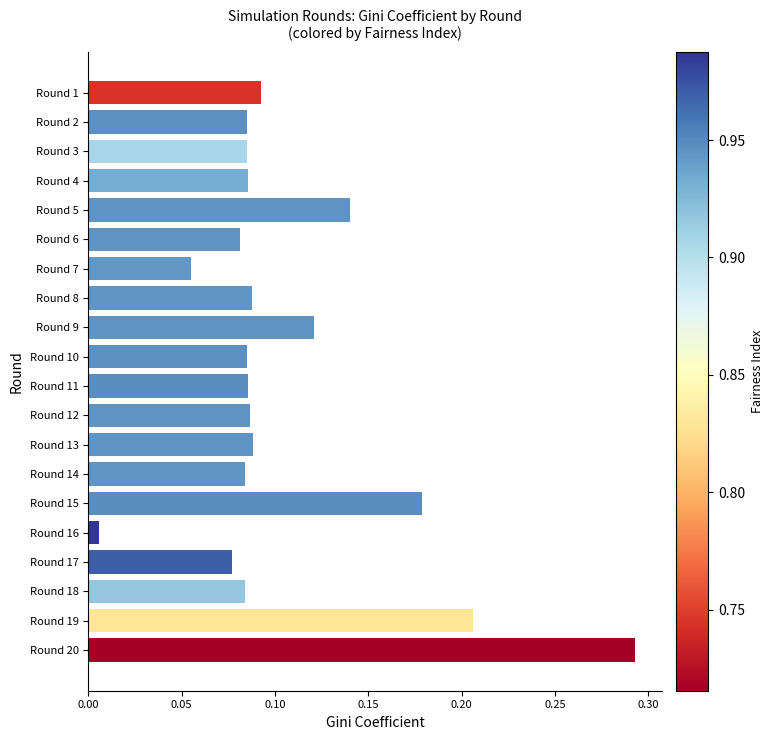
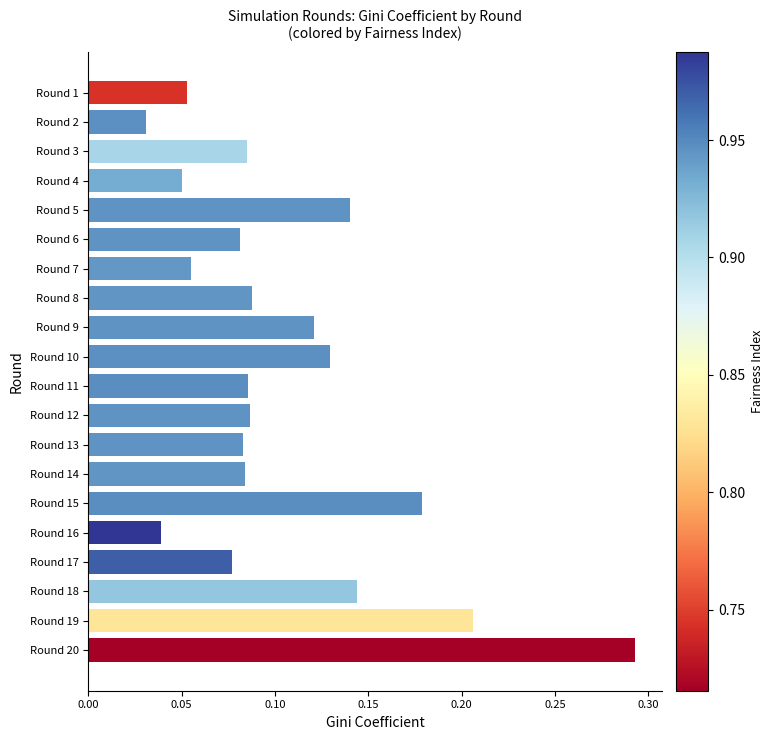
  {
-   "Round 1": 0.092,
-   "Round 2": 0.085,
+   "Round 1": 0.053,
+   "Round 2": 0.031,
    "Round 3": 0.085,
-   "Round 4": 0.085,
+   "Round 4": 0.050,
    "Round 5": 0.140,
    "Round 6": 0.081,
    "Round 7": 0.055,
    "Round 8": 0.088,
    "Round 9": 0.121,
-   "Round 10": 0.085,
+   "Round 10": 0.130,
    "Round 11": 0.085,
    "Round 12": 0.087,
-   "Round 13": 0.088,
+   "Round 13": 0.083,
    "Round 14": 0.084,
    "Round 15": 0.179,
-   "Round 16": 0.006,
+   "Round 16": 0.039,
    "Round 17": 0.077,
-   "Round 18": 0.084,
+   "Round 18": 0.144,
    "Round 19": 0.206,
    "Round 20": 0.293
  }
